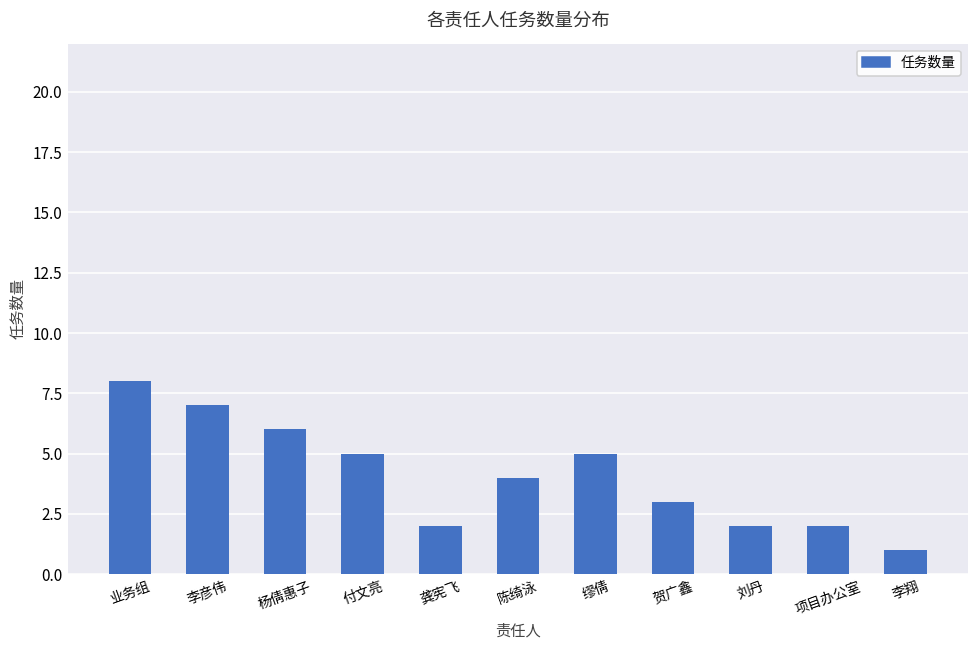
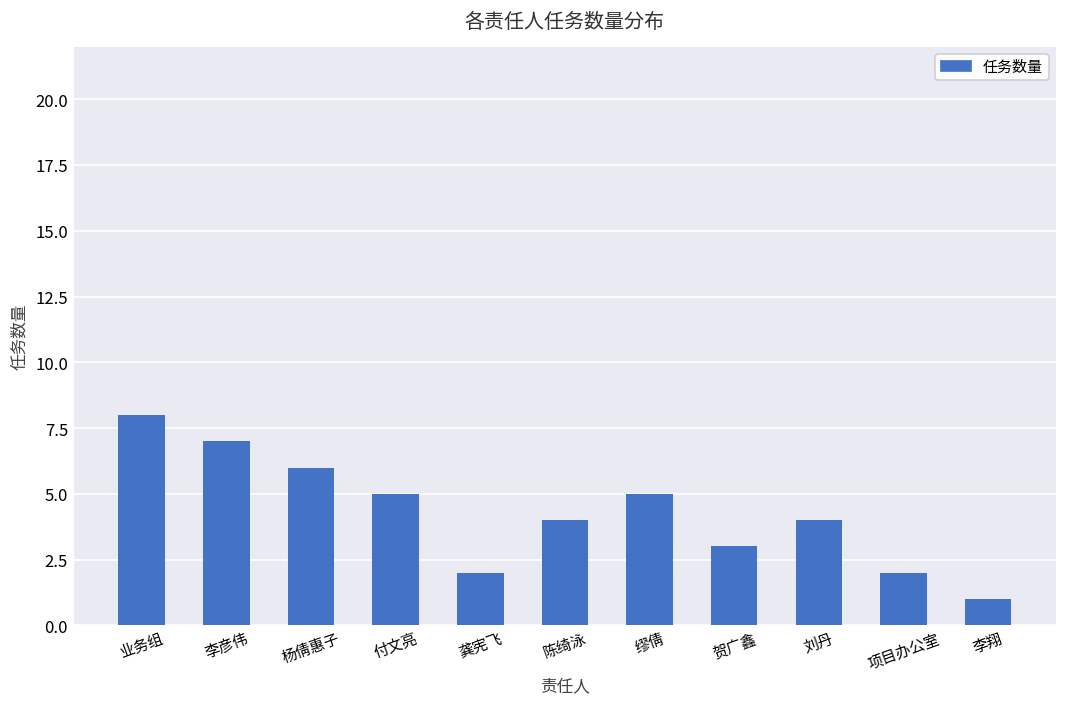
  {
    "业务组": 8,
    "李彦伟": 7,
    "杨倩惠子": 6,
    "付文亮": 5,
    "龚宪飞": 2,
    "陈绮泳": 4,
    "缪倩": 5,
    "贺广鑫": 3,
-   "刘丹": 2,
+   "刘丹": 4,
    "项目办公室": 2,
    "李翔": 1
  }
